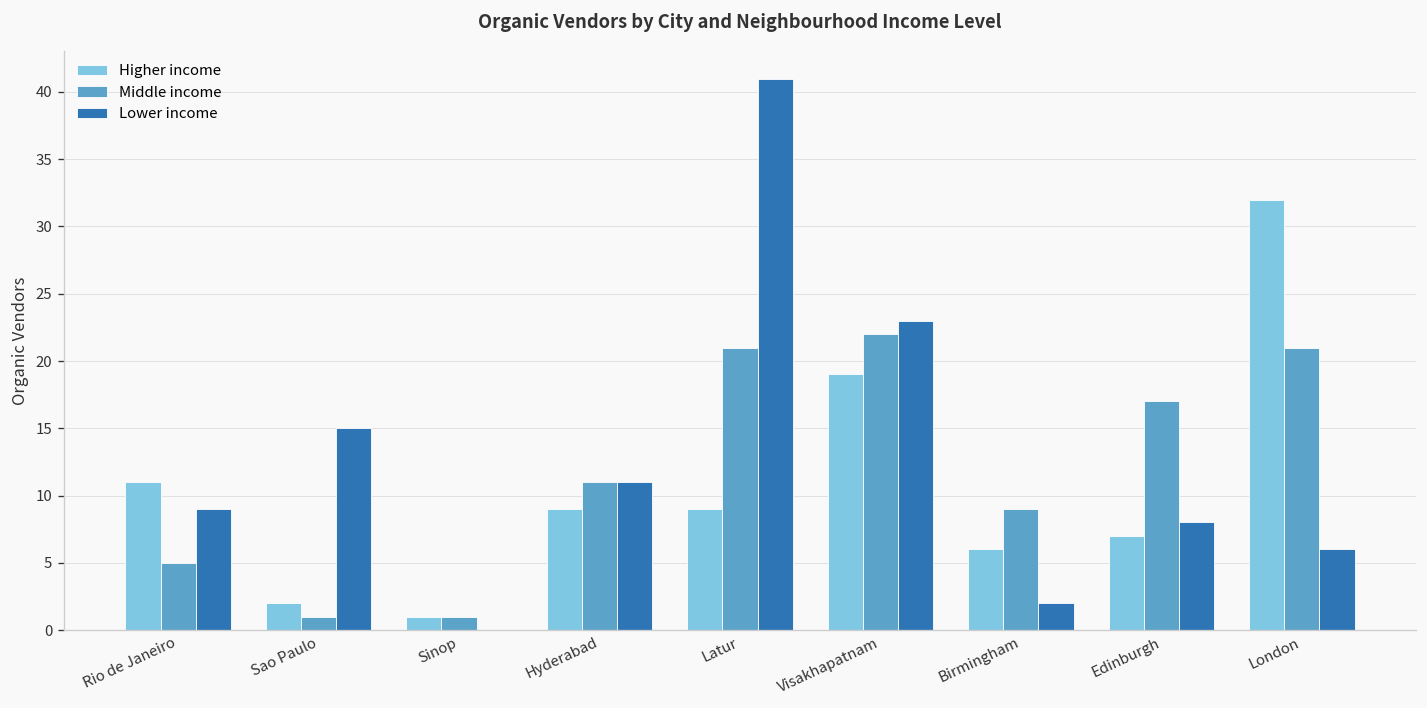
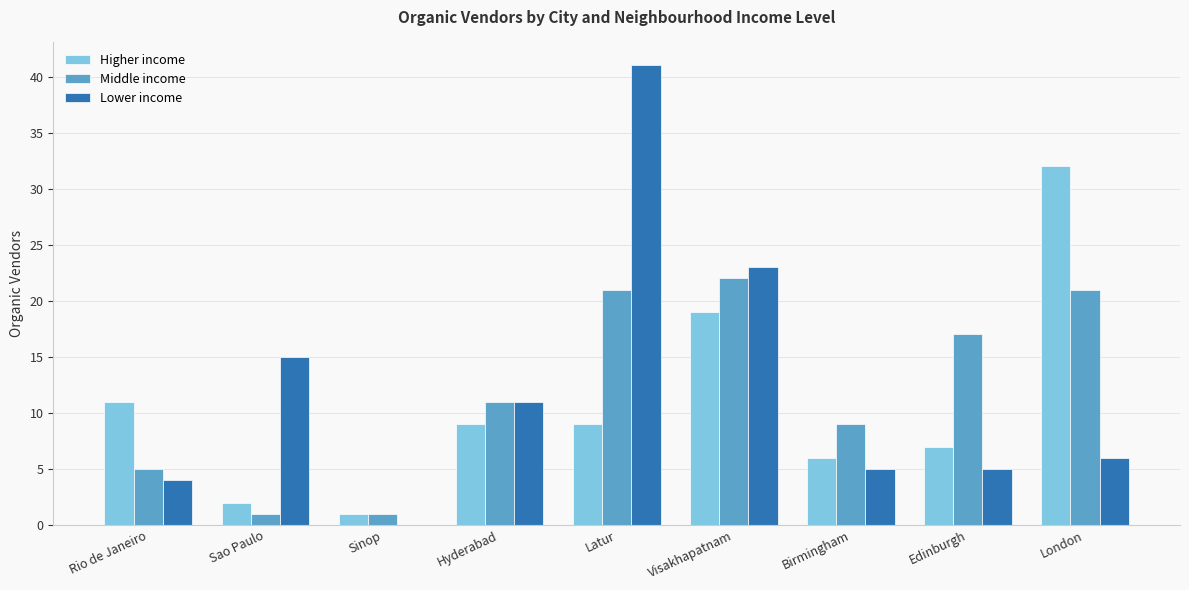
  {
    "Lower income": {
-     "Rio de Janeiro": 9,
+     "Rio de Janeiro": 4,
      "Sao Paulo": 15,
      "Sinop": 0,
      "Hyderabad": 11,
      "Latur": 41,
      "Visakhapatnam": 23,
-     "Birmingham": 2,
-     "Edinburgh": 8,
+     "Birmingham": 5,
+     "Edinburgh": 5,
      "London": 6
    }
  }
